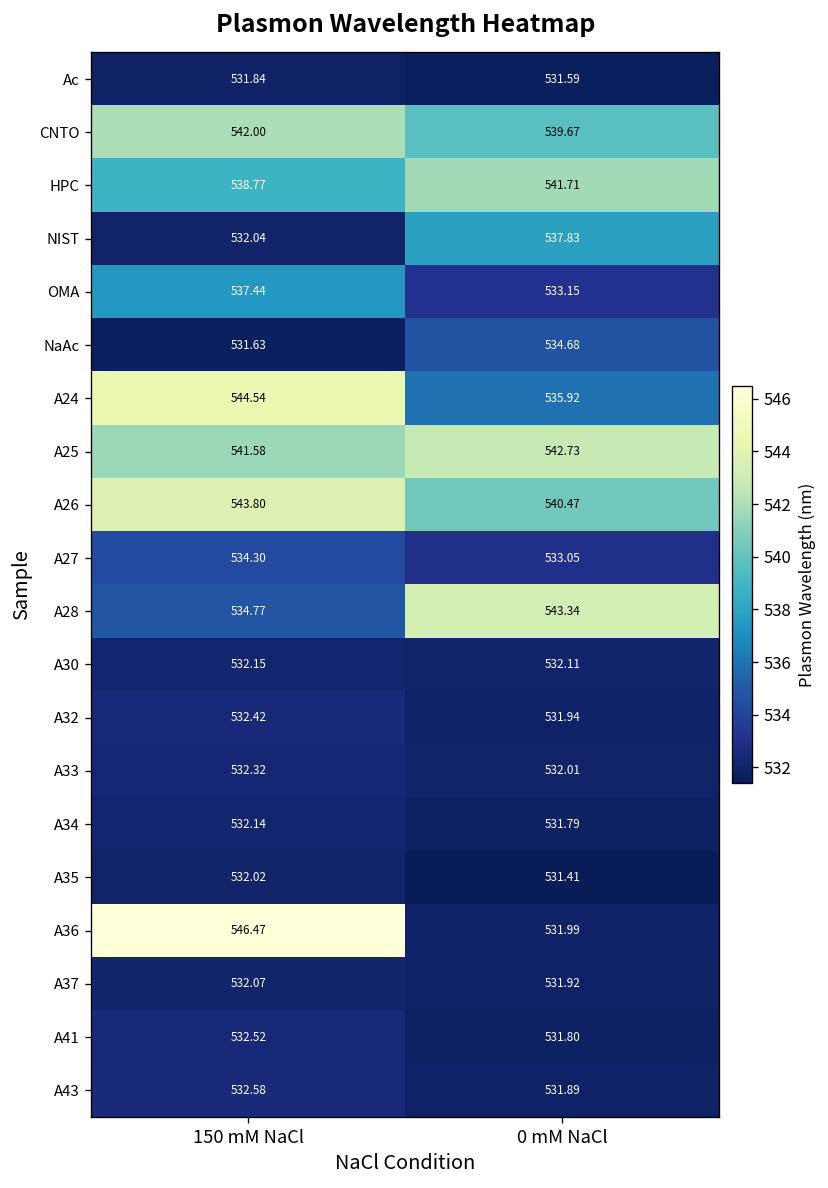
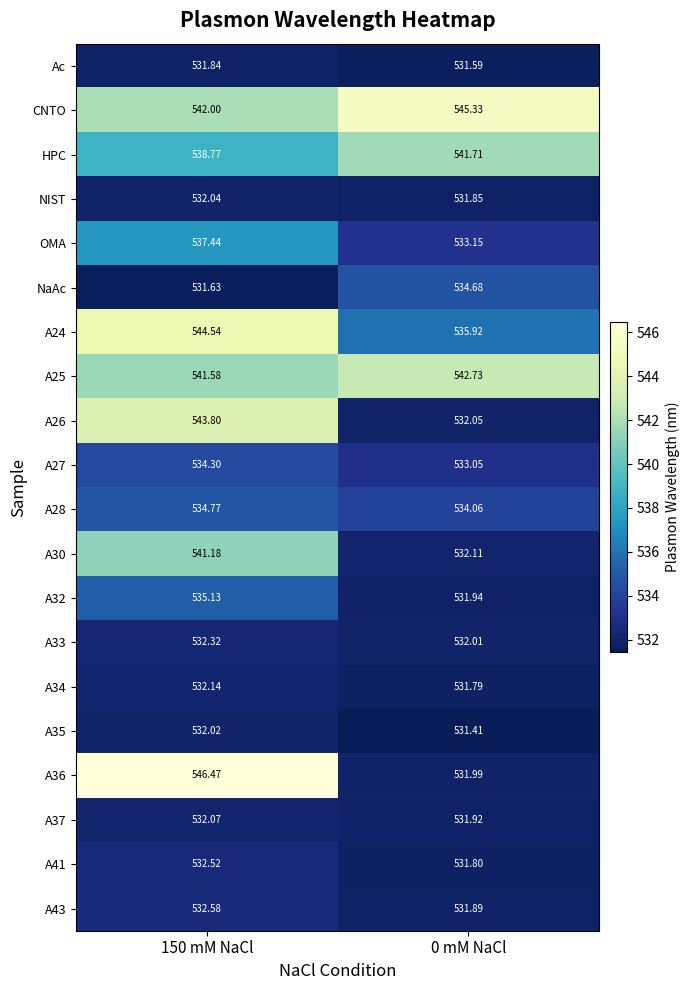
  {
    "Ac": {
      "150 mM NaCl": 531.84,
      "0 mM NaCl": 531.59
    },
    "CNTO": {
      "150 mM NaCl": 542.00,
-     "0 mM NaCl": 539.67
+     "0 mM NaCl": 545.33
    },
    "HPC": {
      "150 mM NaCl": 538.77,
      "0 mM NaCl": 541.71
    },
    "NIST": {
      "150 mM NaCl": 532.04,
-     "0 mM NaCl": 537.83
+     "0 mM NaCl": 531.85
    },
    "OMA": {
      "150 mM NaCl": 537.44,
      "0 mM NaCl": 533.15
    },
    "NaAc": {
      "150 mM NaCl": 531.63,
      "0 mM NaCl": 534.68
    },
    "A24": {
      "150 mM NaCl": 544.54,
      "0 mM NaCl": 535.92
    },
    "A25": {
      "150 mM NaCl": 541.58,
      "0 mM NaCl": 542.73
    },
    "A26": {
      "150 mM NaCl": 543.80,
-     "0 mM NaCl": 540.47
+     "0 mM NaCl": 532.05
    },
    "A27": {
      "150 mM NaCl": 534.30,
      "0 mM NaCl": 533.05
    },
    "A28": {
      "150 mM NaCl": 534.77,
-     "0 mM NaCl": 543.34
+     "0 mM NaCl": 534.06
    },
    "A30": {
-     "150 mM NaCl": 532.15,
+     "150 mM NaCl": 541.18,
      "0 mM NaCl": 532.11
    },
    "A32": {
-     "150 mM NaCl": 532.42,
+     "150 mM NaCl": 535.13,
      "0 mM NaCl": 531.94
    },
    "A33": {
      "150 mM NaCl": 532.32,
      "0 mM NaCl": 532.01
    },
    "A34": {
      "150 mM NaCl": 532.14,
      "0 mM NaCl": 531.79
    },
    "A35": {
      "150 mM NaCl": 532.02,
      "0 mM NaCl": 531.41
    },
    "A36": {
      "150 mM NaCl": 546.47,
      "0 mM NaCl": 531.99
    },
    "A37": {
      "150 mM NaCl": 532.07,
      "0 mM NaCl": 531.92
    },
    "A41": {
      "150 mM NaCl": 532.52,
      "0 mM NaCl": 531.80
    },
    "A43": {
      "150 mM NaCl": 532.58,
      "0 mM NaCl": 531.89
    }
  }
